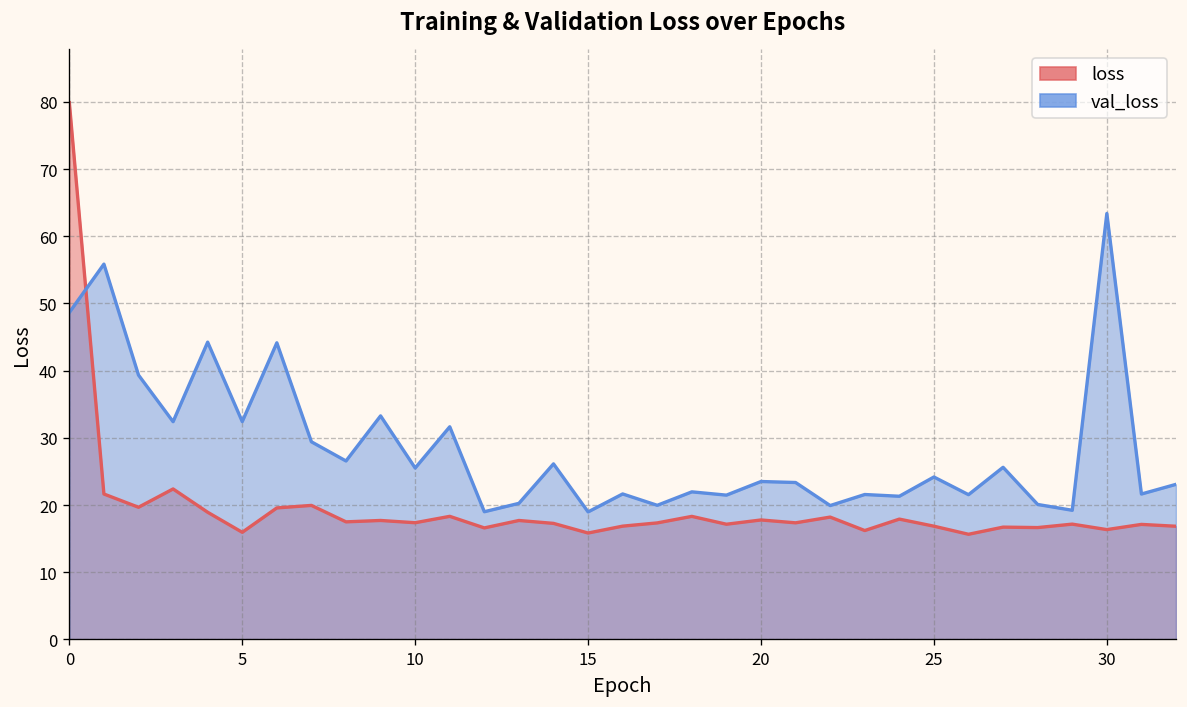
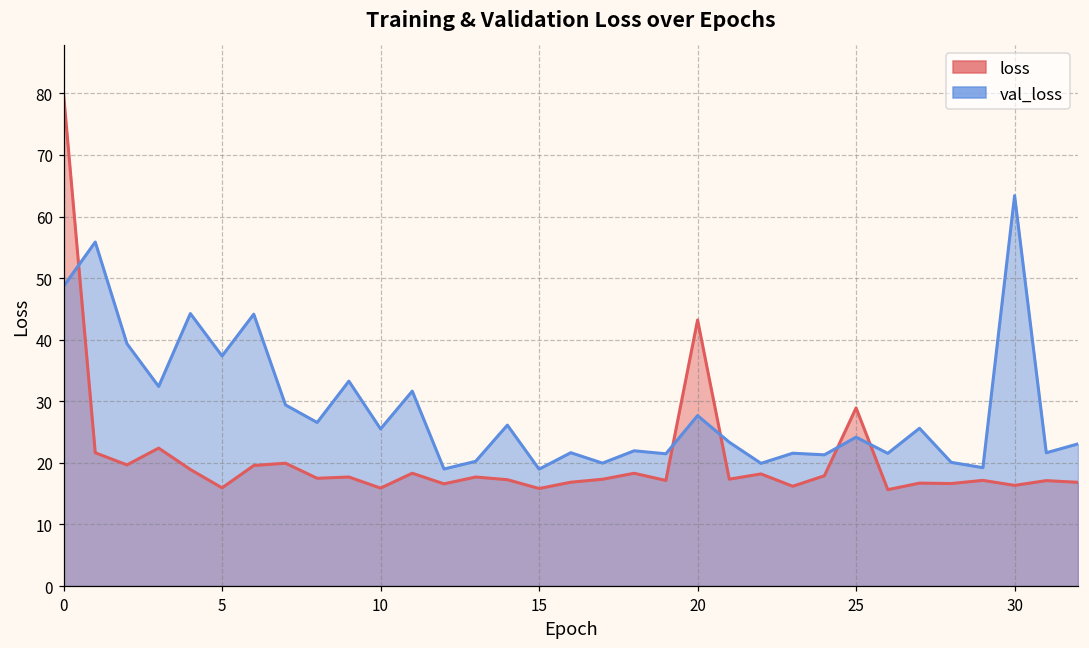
  {
    "loss": {
      "0": 80,
      "5": 16,
-     "10": 17,
+     "10": 16,
      "15": 16,
-     "20": 18,
-     "25": 17,
+     "20": 43,
+     "25": 29,
      "30": 16
    },
    "val_loss": {
      "0": 49,
-     "5": 32,
+     "5": 37,
      "10": 26,
      "15": 19,
-     "20": 24,
+     "20": 28,
      "25": 24,
      "30": 63
    }
  }
